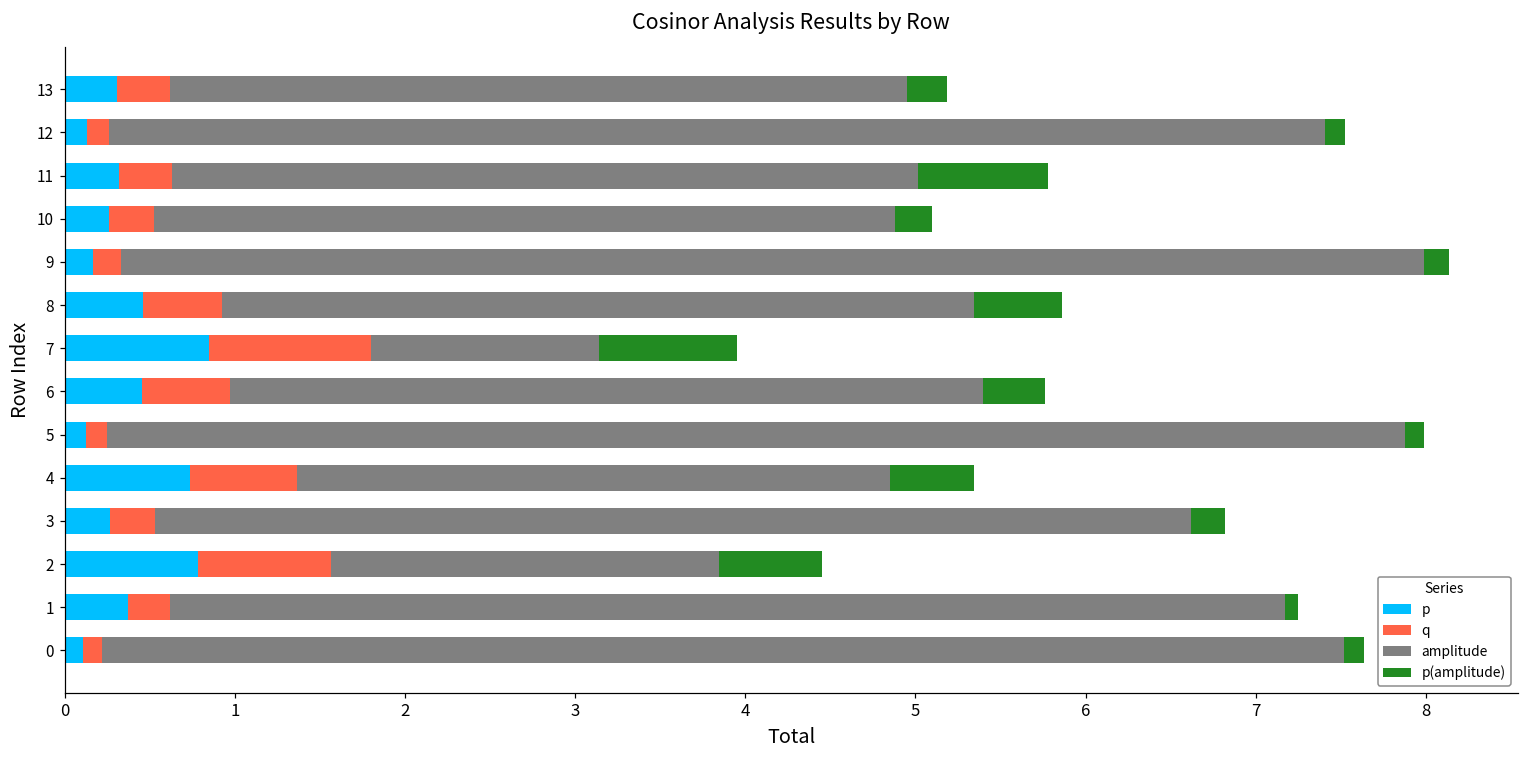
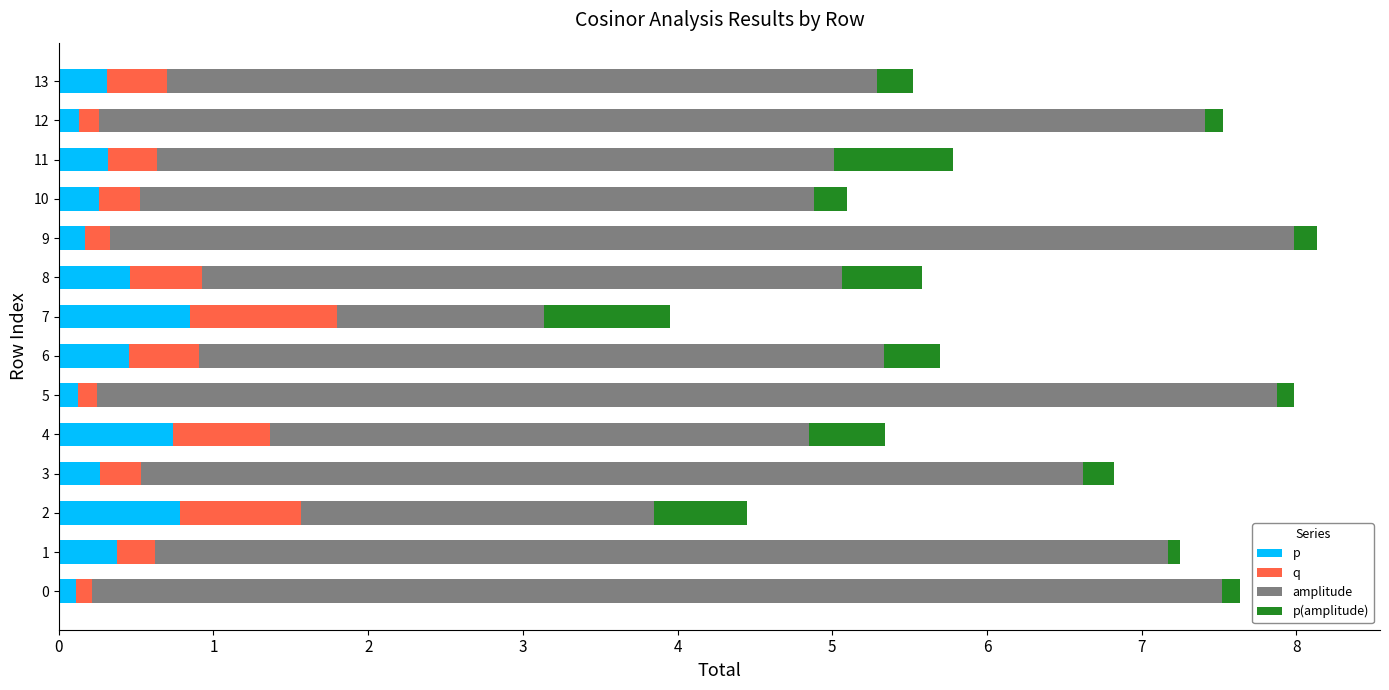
  {
    "p": {
      "13": 0.31,
      "12": 0.13,
      "11": 0.32,
      "10": 0.26,
      "9": 0.17,
      "8": 0.46,
      "7": 0.85,
      "6": 0.45,
      "5": 0.12,
      "4": 0.74,
      "3": 0.27,
      "2": 0.78,
      "1": 0.37,
      "0": 0.11
    },
    "q": {
-     "13": 0.31,
+     "13": 0.39,
      "12": 0.13,
      "11": 0.32,
      "10": 0.26,
      "9": 0.17,
      "8": 0.46,
      "7": 0.95,
-     "6": 0.52,
+     "6": 0.45,
      "5": 0.12,
      "4": 0.63,
      "3": 0.27,
      "2": 0.78,
      "1": 0.25,
      "0": 0.11
    },
    "amplitude": {
-     "13": 4.33,
+     "13": 4.59,
      "12": 7.15,
      "11": 4.38,
      "10": 4.36,
      "9": 7.65,
-     "8": 4.42,
+     "8": 4.14,
      "7": 1.34,
      "6": 4.43,
      "5": 7.63,
      "4": 3.48,
      "3": 6.09,
      "2": 2.28,
      "1": 6.55,
      "0": 7.30
    },
    "p(amplitude)": {
      "13": 0.24,
      "12": 0.11,
      "11": 0.77,
      "10": 0.22,
      "9": 0.15,
      "8": 0.52,
      "7": 0.81,
      "6": 0.36,
      "5": 0.11,
      "4": 0.49,
      "3": 0.20,
      "2": 0.61,
      "1": 0.08,
      "0": 0.12
    }
  }
